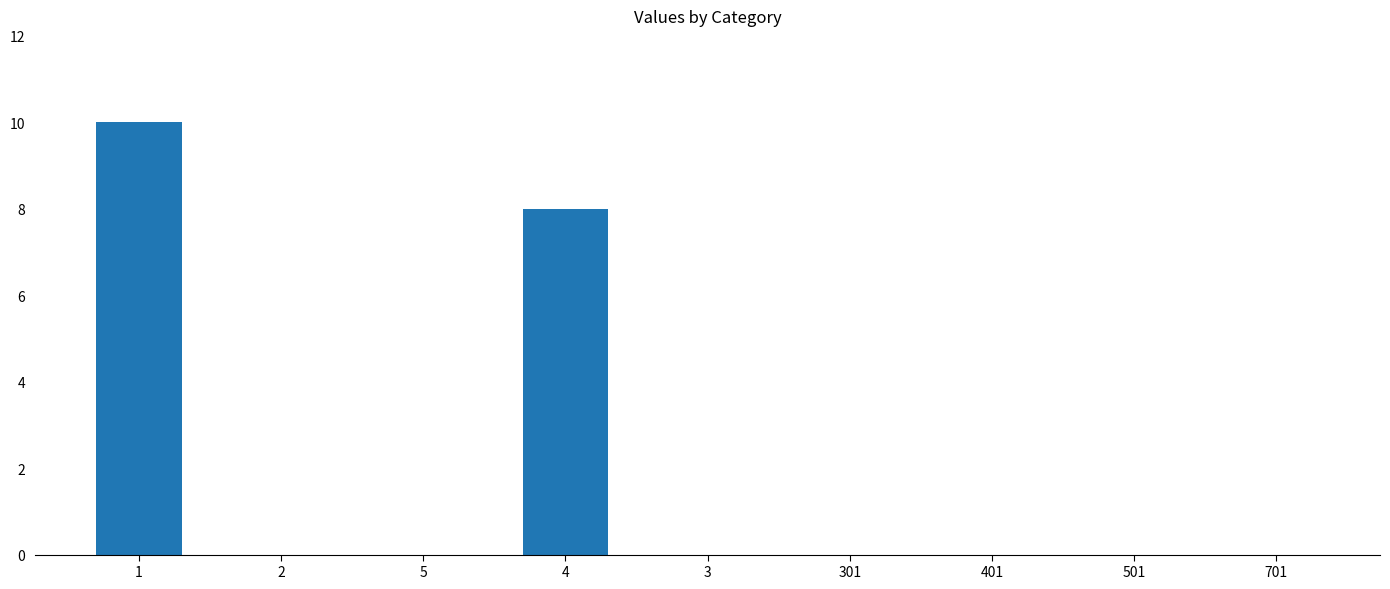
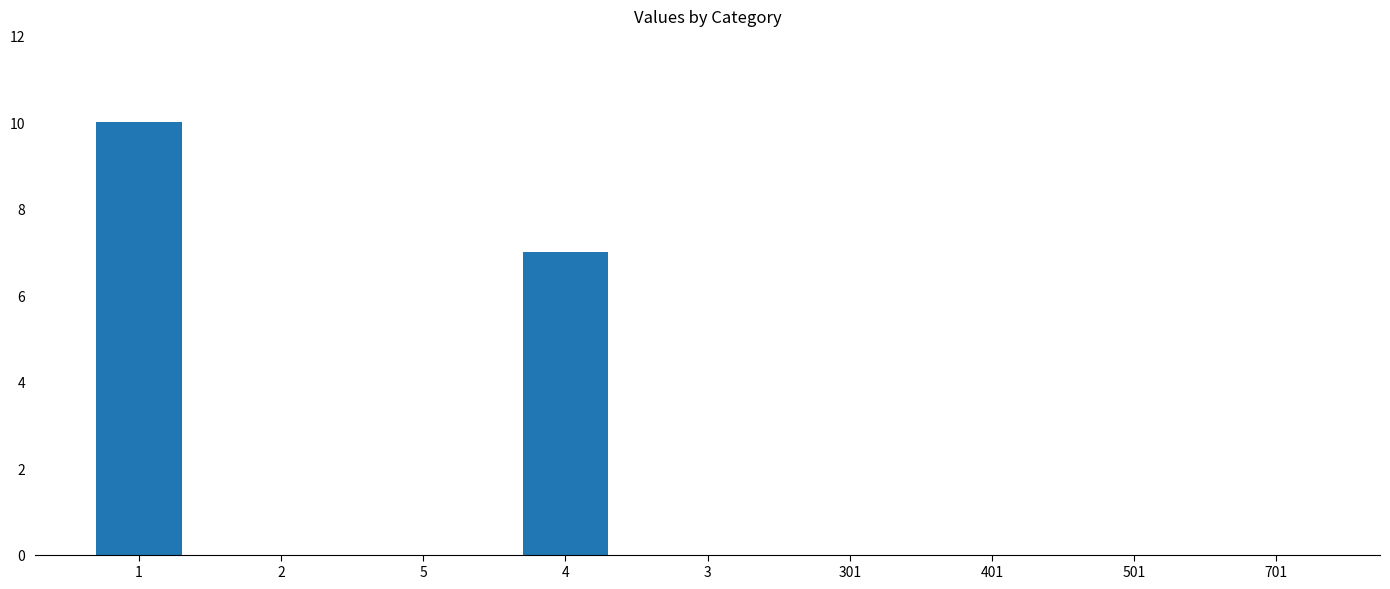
  {
    "1": 10,
    "2": 0,
    "5": 0,
-   "4": 8,
+   "4": 7,
    "3": 0,
    "301": 0,
    "401": 0,
    "501": 0,
    "701": 0
  }
